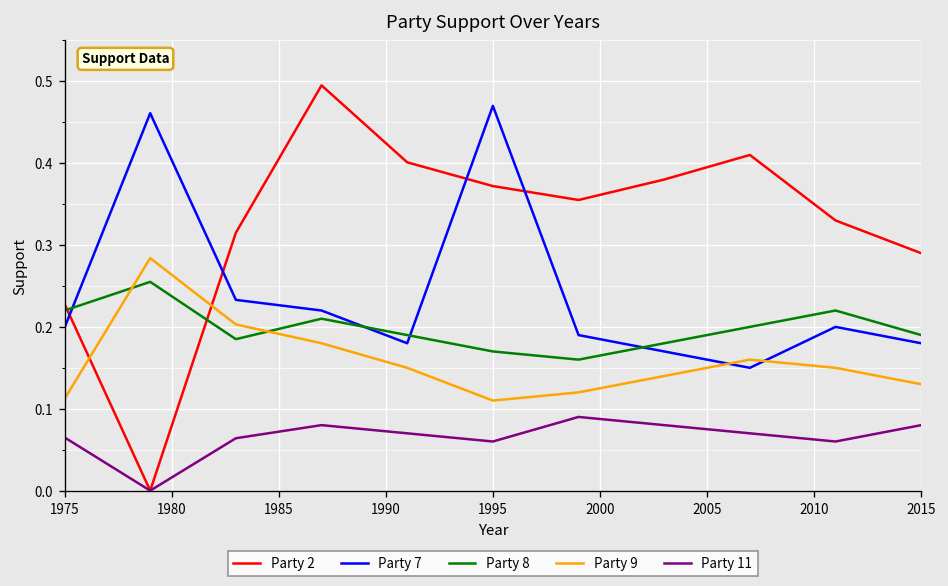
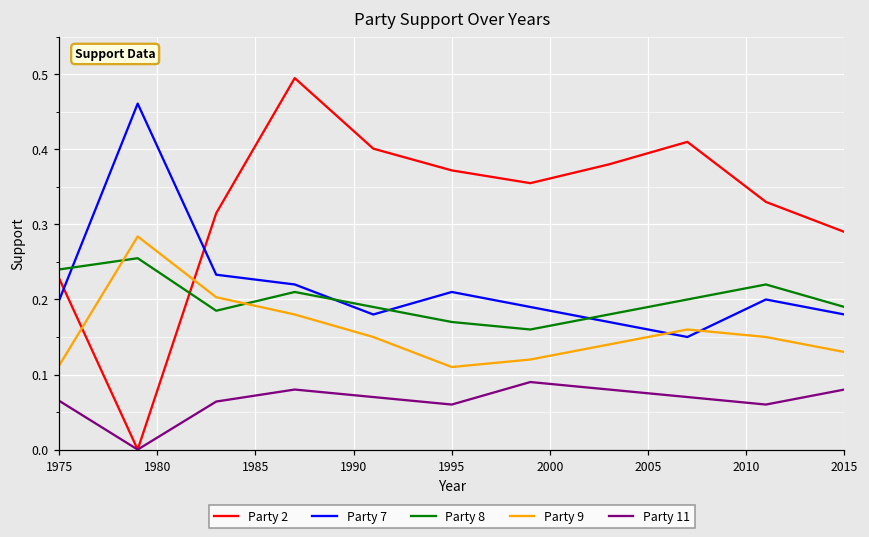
  {
    "Party 2": {
      "1975": 0.23,
      "1995": 0.37,
      "2015": 0.29
    },
    "Party 7": {
      "1975": 0.20,
-     "1995": 0.47,
+     "1995": 0.21,
      "2015": 0.18
    },
    "Party 8": {
-     "1975": 0.22,
+     "1975": 0.24,
      "1995": 0.17,
      "2015": 0.19
    },
    "Party 9": {
      "1975": 0.11,
      "1995": 0.11,
      "2015": 0.13
    },
    "Party 11": {
      "1975": 0.07,
      "1995": 0.06,
      "2015": 0.08
    }
  }
